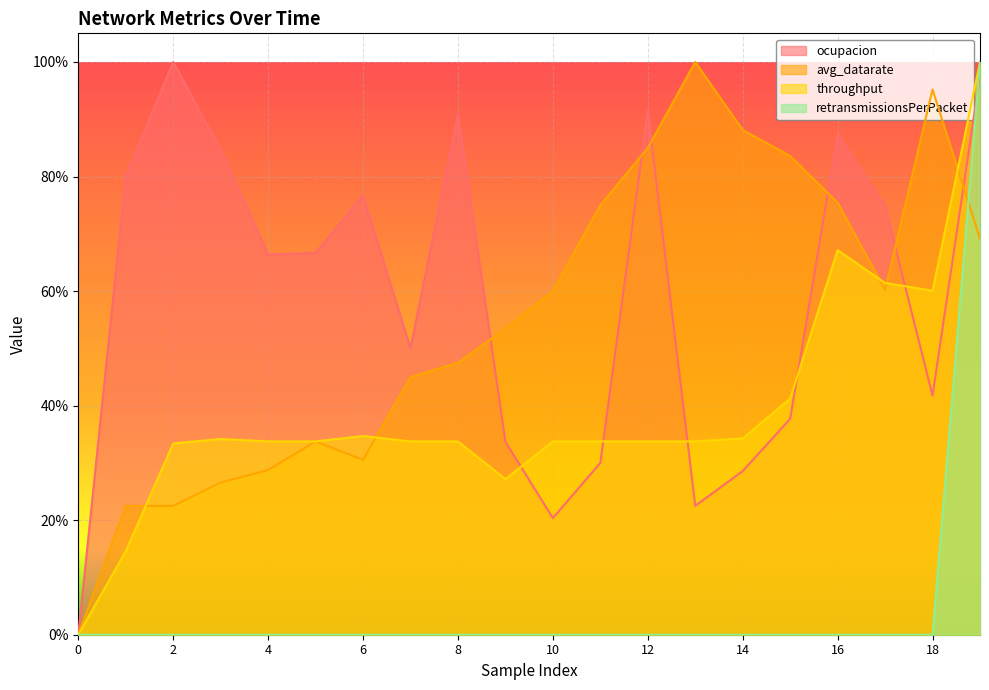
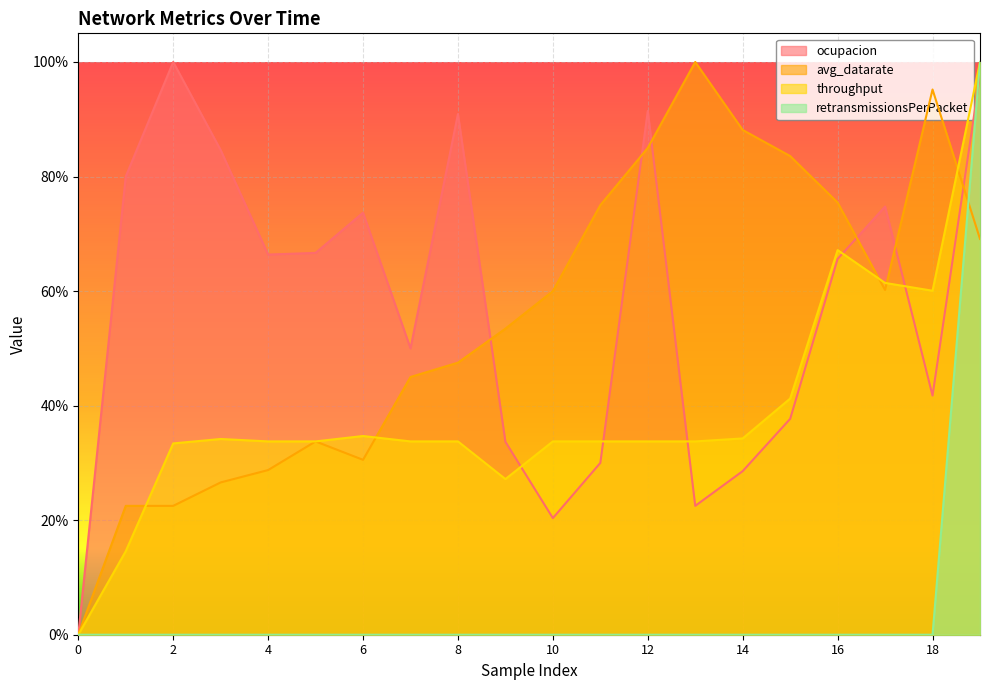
  {
    "ocupacion": {
      "2": "100%",
      "4": "66%",
-     "6": "77%",
+     "6": "74%",
      "8": "91%",
      "10": "20%",
      "12": "91%",
      "14": "29%",
-     "16": "87%",
+     "16": "66%",
      "18": "42%"
    },
    "retransmissionsPerPacket": {
      "2": "0%",
      "4": "0%",
      "6": "0%",
      "8": "0%",
      "10": "0%",
      "12": "0%",
      "14": "0%",
      "16": "0%",
      "18": "0%"
    }
  }
